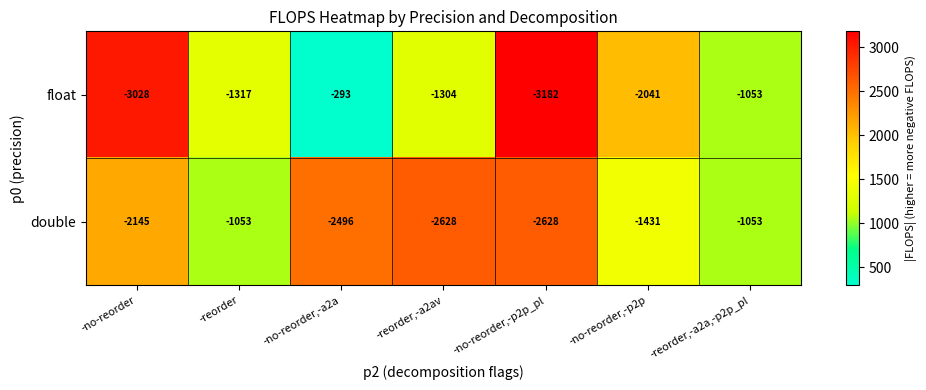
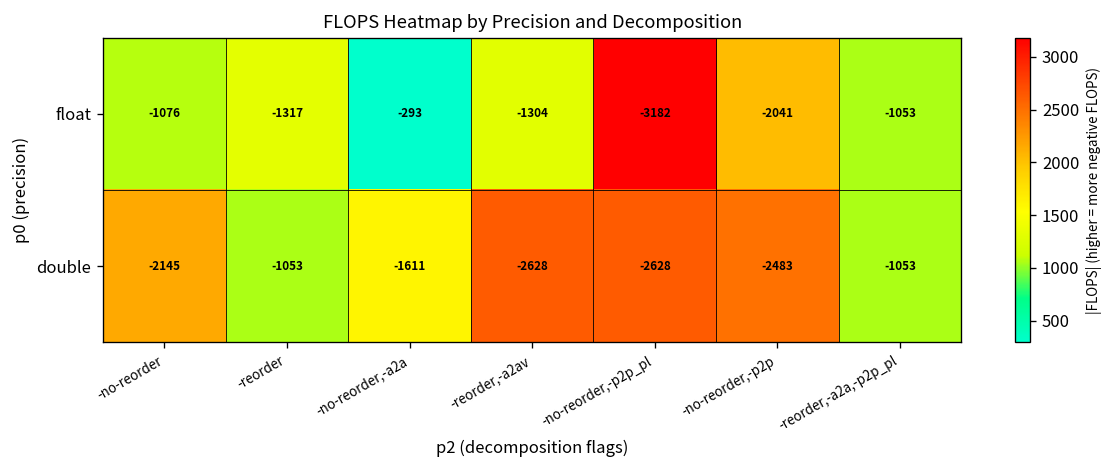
  {
    "float": {
-     "-no-reorder": -3028,
+     "-no-reorder": -1076,
      "-reorder": -1317,
      "-no-reorder,-a2a": -293,
      "-reorder,-a2av": -1304,
      "-no-reorder,-p2p_pl": -3182,
      "-no-reorder,-p2p": -2041,
      "-reorder,-a2a,-p2p_pl": -1053
    },
    "double": {
      "-no-reorder": -2145,
      "-reorder": -1053,
-     "-no-reorder,-a2a": -2496,
+     "-no-reorder,-a2a": -1611,
      "-reorder,-a2av": -2628,
      "-no-reorder,-p2p_pl": -2628,
-     "-no-reorder,-p2p": -1431,
+     "-no-reorder,-p2p": -2483,
      "-reorder,-a2a,-p2p_pl": -1053
    }
  }
